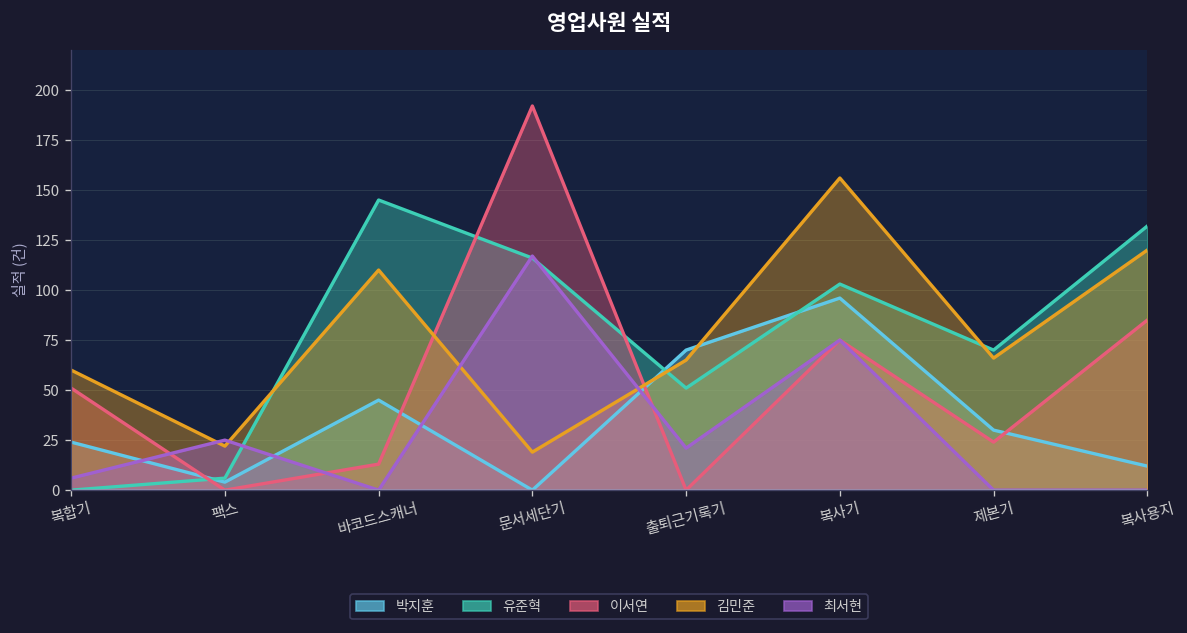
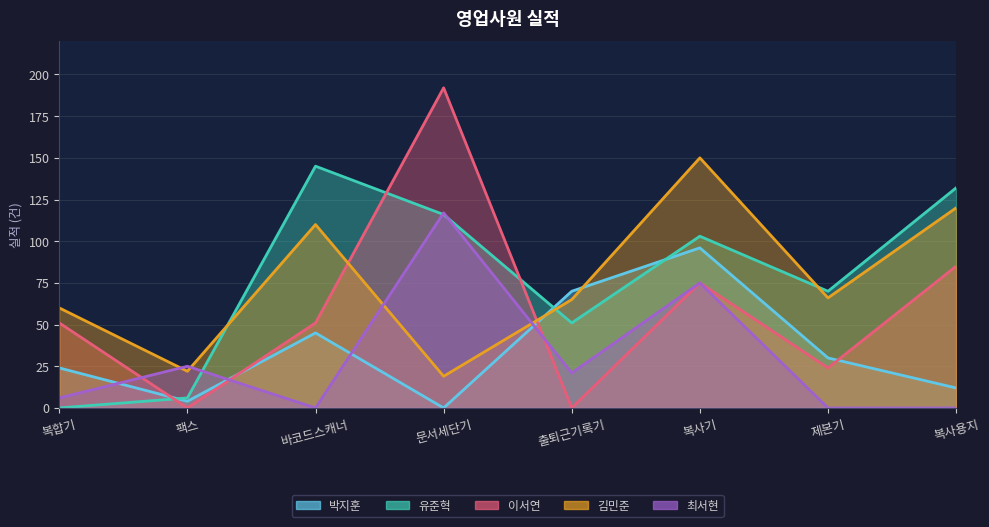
  {
    "이서연": {
      "복합기": 51,
      "팩스": 0,
-     "바코드스캐너": 13,
+     "바코드스캐너": 51,
      "문서세단기": 192,
      "출퇴근기록기": 0,
      "제본기": 24,
      "복사용지": 85
    },
    "김민준": {
      "복합기": 60,
      "팩스": 22,
      "바코드스캐너": 110,
      "문서세단기": 19,
      "출퇴근기록기": 65,
-     "복사기": 156,
+     "복사기": 150,
      "제본기": 66,
      "복사용지": 120
    },
    "최서현": {
      "복합기": 6,
      "팩스": 25,
      "바코드스캐너": 0,
      "출퇴근기록기": 21,
      "제본기": 0,
      "복사용지": 0
    }
  }
